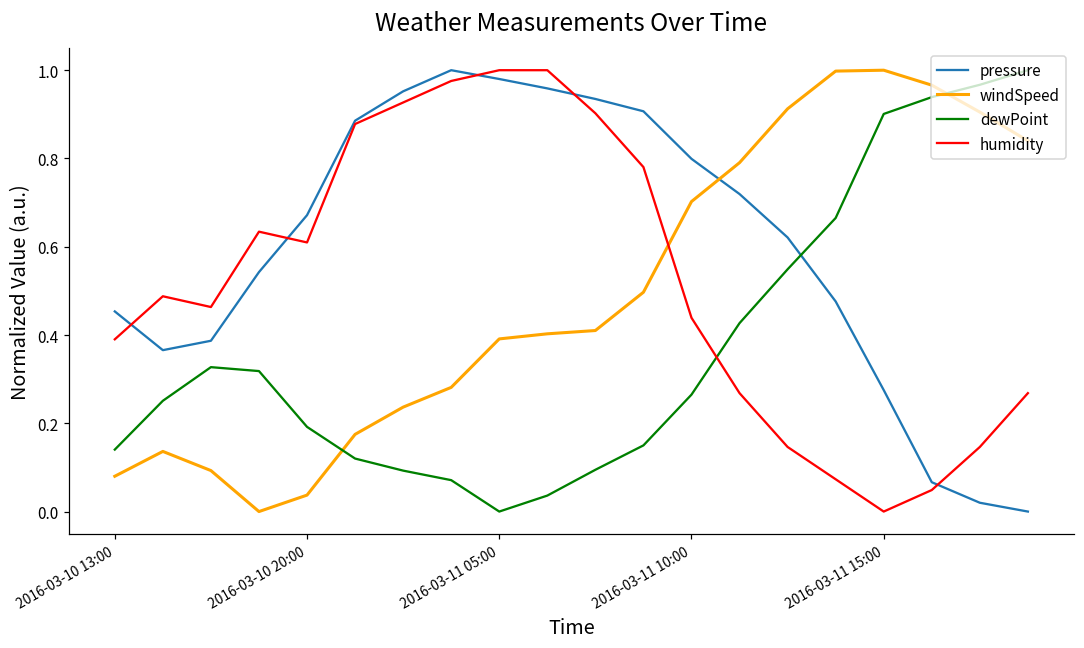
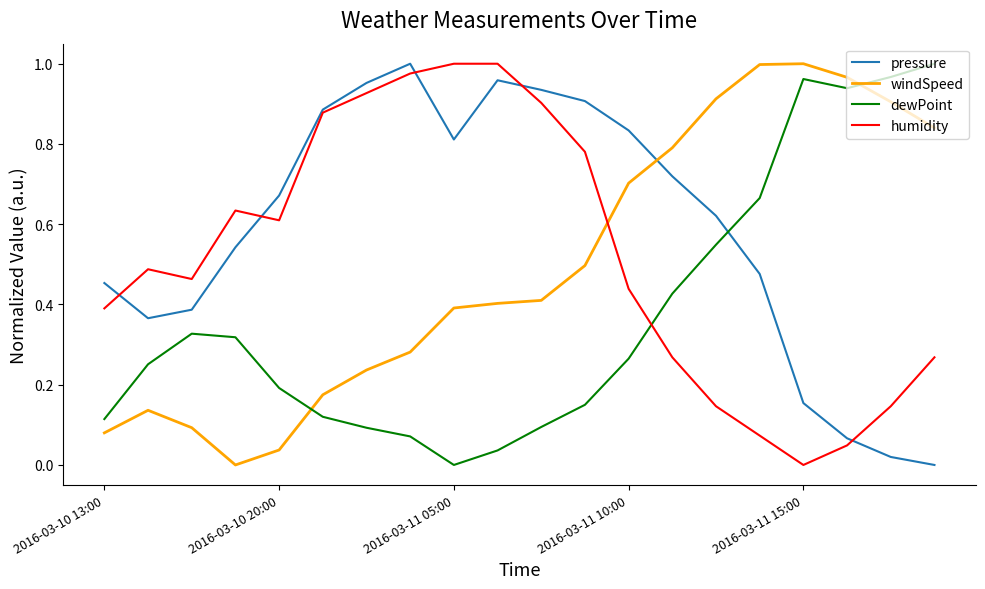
  {
    "pressure": {
      "2016-03-10 13:00": 0.45,
      "2016-03-10 20:00": 0.67,
-     "2016-03-11 05:00": 0.98,
-     "2016-03-11 10:00": 0.80,
-     "2016-03-11 15:00": 0.28
+     "2016-03-11 05:00": 0.81,
+     "2016-03-11 10:00": 0.83,
+     "2016-03-11 15:00": 0.15
    },
    "windSpeed": {
      "2016-03-10 13:00": 0.08,
      "2016-03-10 20:00": 0.04,
      "2016-03-11 05:00": 0.39,
      "2016-03-11 10:00": 0.70,
      "2016-03-11 15:00": 1.00
    },
    "dewPoint": {
-     "2016-03-10 13:00": 0.14,
+     "2016-03-10 13:00": 0.11,
      "2016-03-10 20:00": 0.19,
      "2016-03-11 05:00": 0.00,
      "2016-03-11 10:00": 0.26,
-     "2016-03-11 15:00": 0.90
+     "2016-03-11 15:00": 0.96
    },
    "humidity": {
      "2016-03-10 13:00": 0.39,
      "2016-03-10 20:00": 0.61,
      "2016-03-11 05:00": 1.00,
      "2016-03-11 10:00": 0.44,
      "2016-03-11 15:00": 0.00
    }
  }
